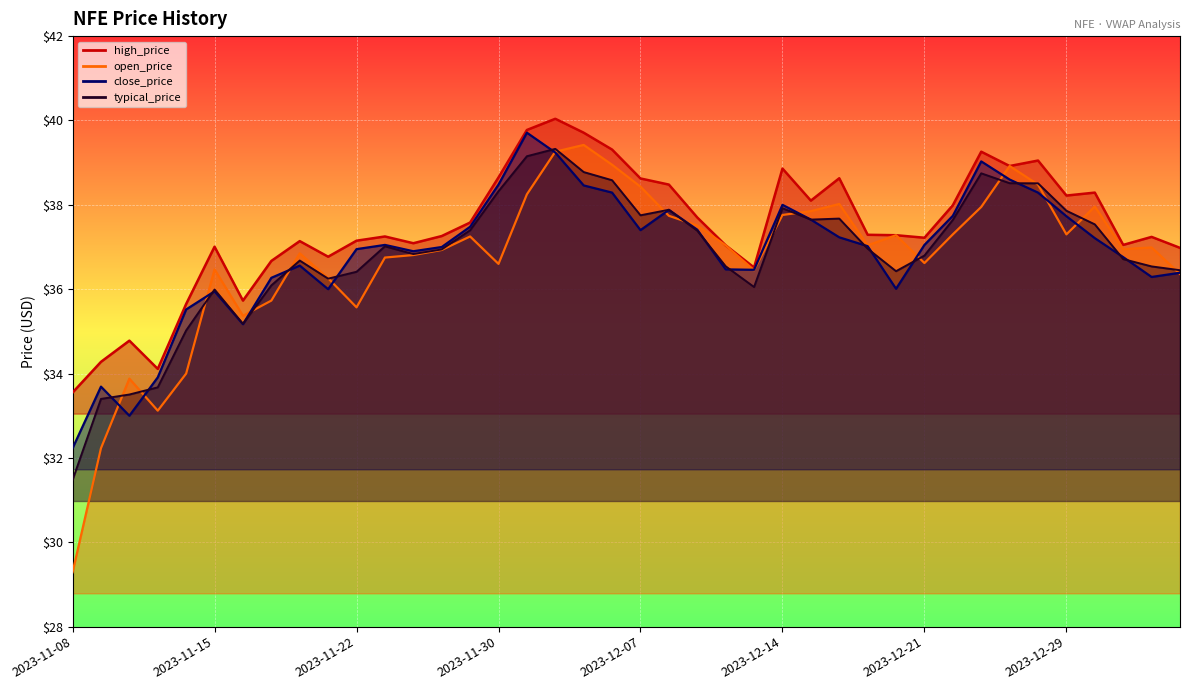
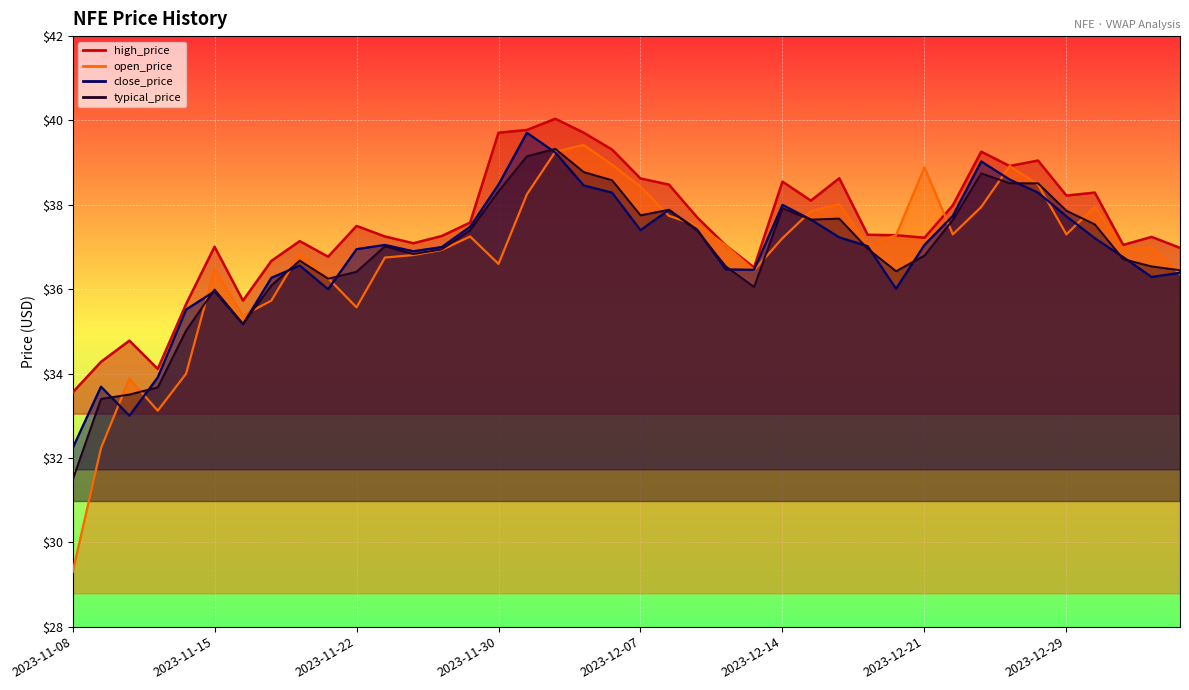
  {
    "high_price": {
      "2023-11-08": "$33.6",
      "2023-11-15": "$37.0",
-     "2023-11-22": "$37.2",
-     "2023-11-30": "$38.7",
+     "2023-11-22": "$37.5",
+     "2023-11-30": "$39.7",
      "2023-12-07": "$38.6",
-     "2023-12-14": "$38.9",
+     "2023-12-14": "$38.6",
      "2023-12-21": "$37.2",
      "2023-12-29": "$38.2"
    },
    "open_price": {
      "2023-11-08": "$29.3",
      "2023-11-15": "$36.5",
      "2023-11-22": "$35.6",
      "2023-11-30": "$36.6",
      "2023-12-07": "$38.4",
-     "2023-12-14": "$37.8",
-     "2023-12-21": "$36.6",
+     "2023-12-14": "$37.2",
+     "2023-12-21": "$38.9",
      "2023-12-29": "$37.3"
    }
  }
